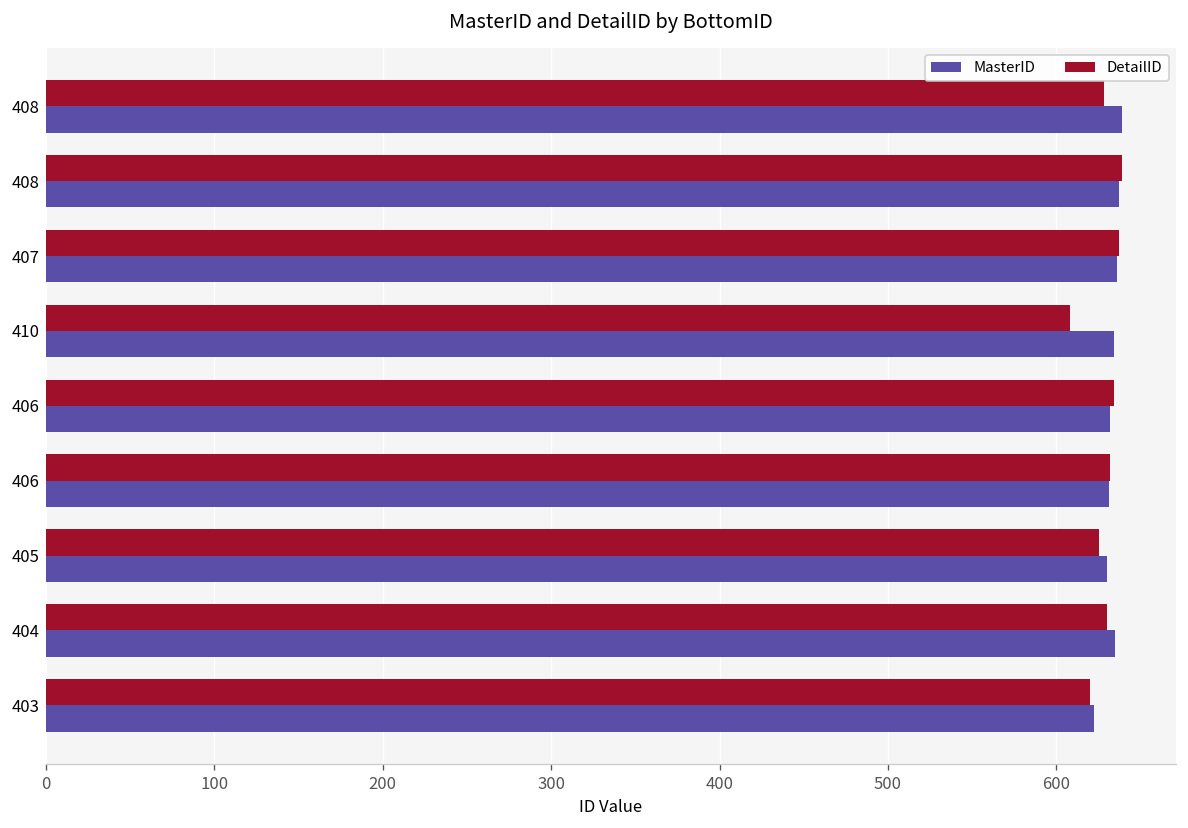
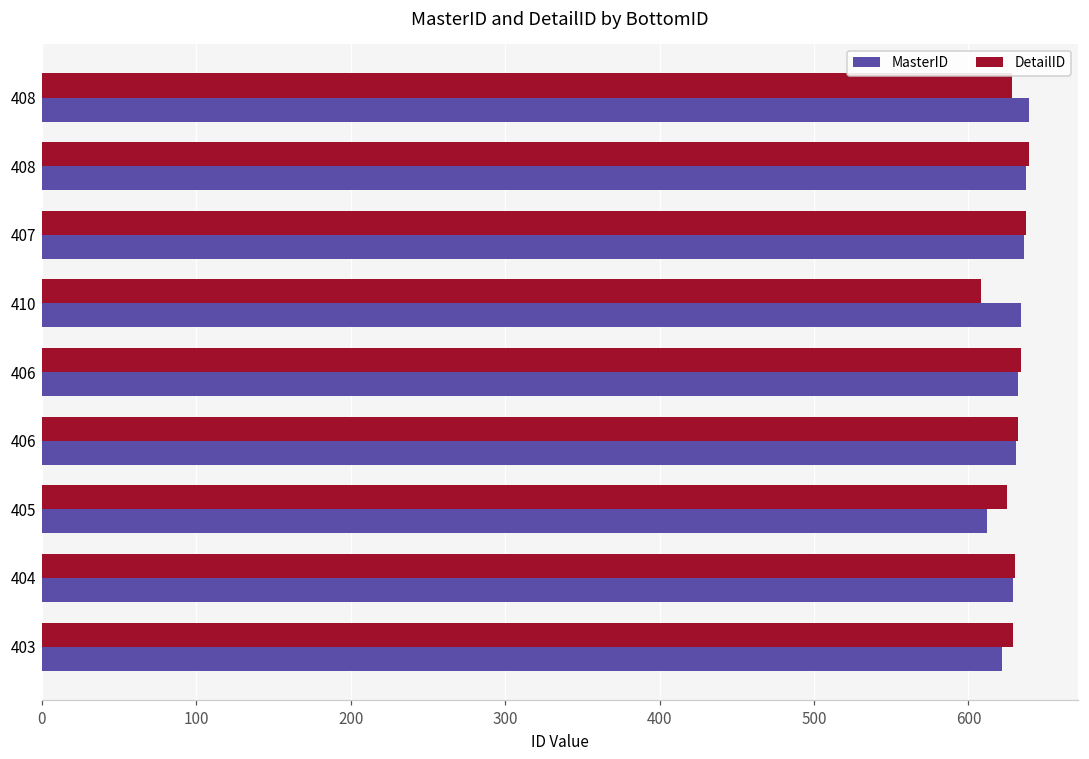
  {
    "MasterID": {
      "407": 636,
      "410": 634,
-     "405": 630,
-     "404": 635,
+     "405": 612,
+     "404": 629,
      "403": 622
    },
    "DetailID": {
      "407": 637,
      "410": 608,
      "405": 625,
      "404": 630,
-     "403": 620
+     "403": 629
    }
  }
